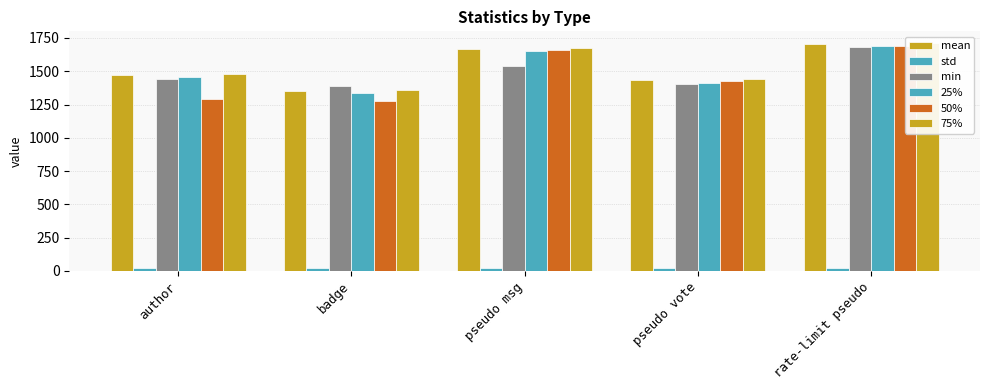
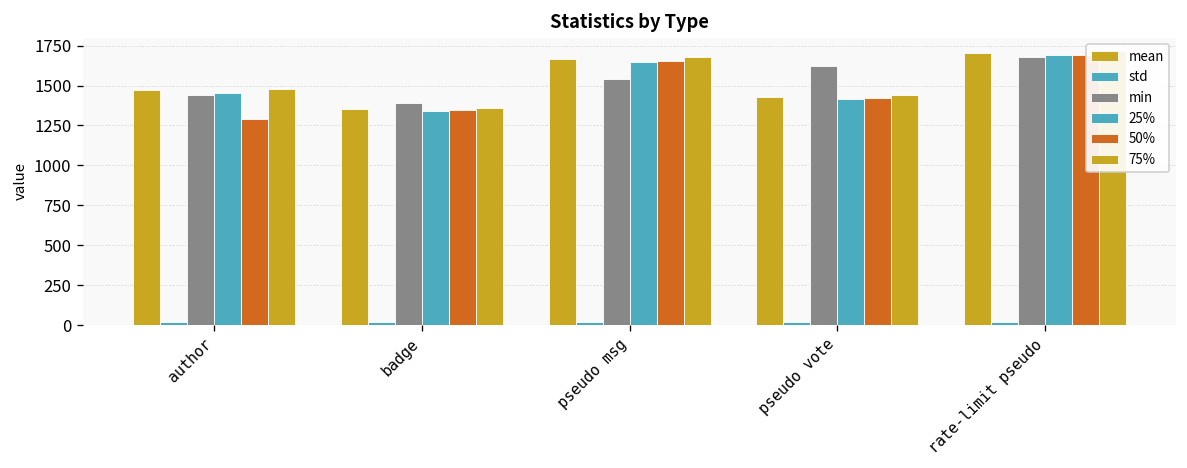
  {
    "min": {
      "author": 1440,
      "badge": 1390,
      "pseudo msg": 1540,
-     "pseudo vote": 1410,
+     "pseudo vote": 1620,
      "rate-limit pseudo": 1680
    },
    "50%": {
      "author": 1290,
-     "badge": 1280,
+     "badge": 1350,
      "pseudo msg": 1660,
      "pseudo vote": 1420
    }
  }
